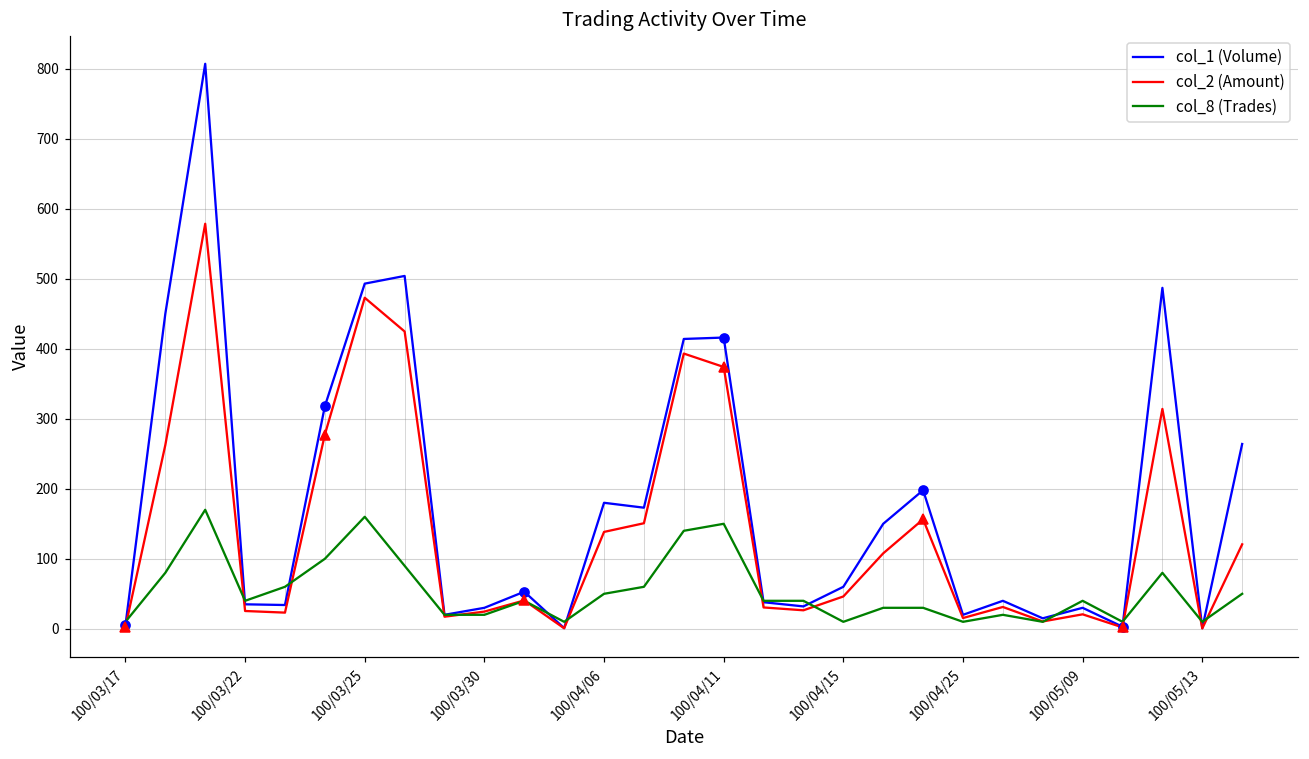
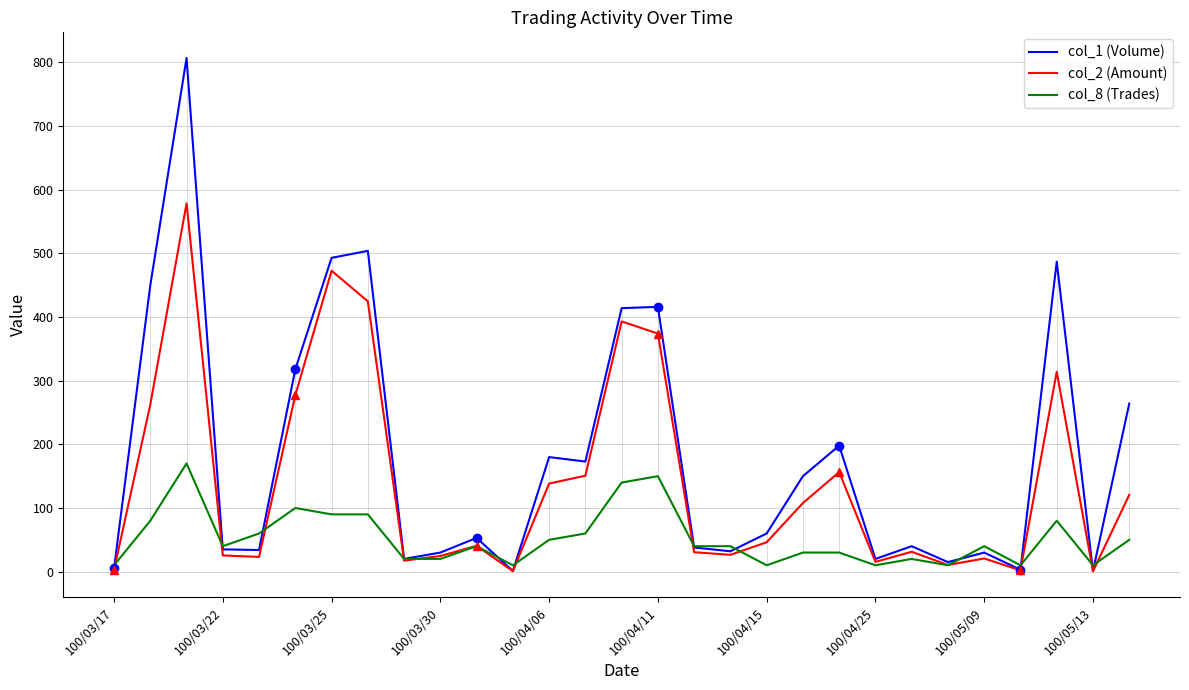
  {
    "col_8 (Trades)": {
      "100/03/17": 10,
      "100/03/22": 40,
-     "100/03/25": 160,
+     "100/03/25": 90,
      "100/03/30": 20,
      "100/04/06": 50,
      "100/04/11": 150,
      "100/04/15": 10,
      "100/04/25": 10,
      "100/05/09": 40,
      "100/05/13": 10
    }
  }
